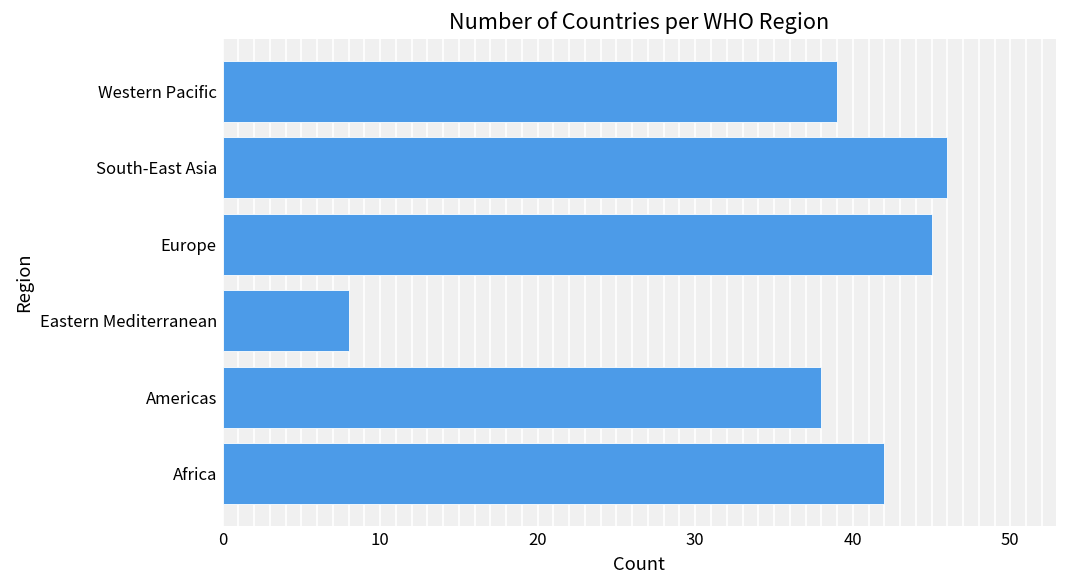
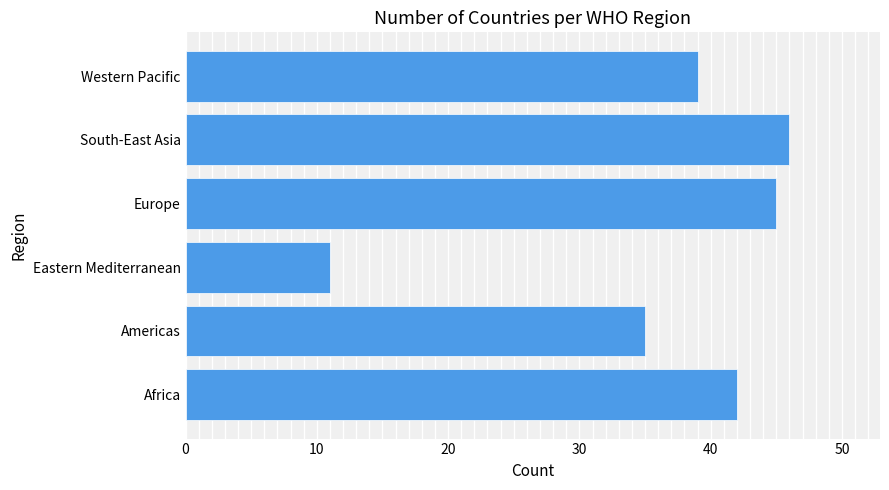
  {
    "Western Pacific": 39,
    "South-East Asia": 46,
    "Europe": 45,
-   "Eastern Mediterranean": 8,
-   "Americas": 38,
+   "Eastern Mediterranean": 11,
+   "Americas": 35,
    "Africa": 42
  }
